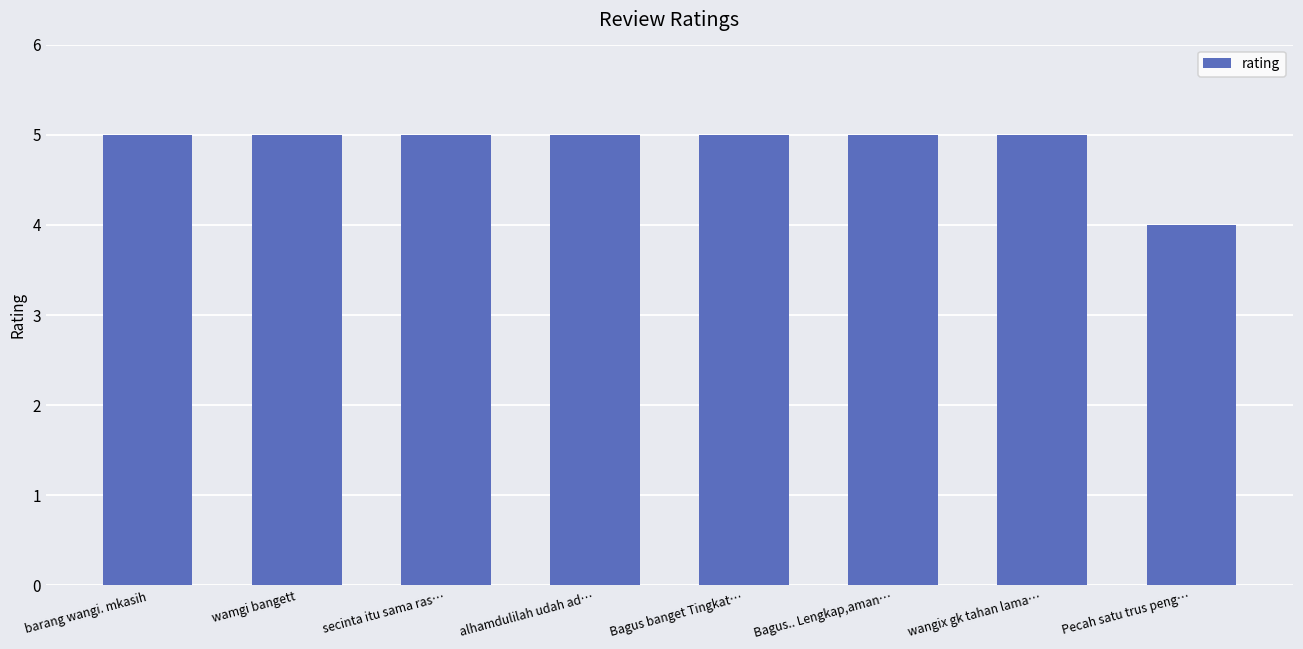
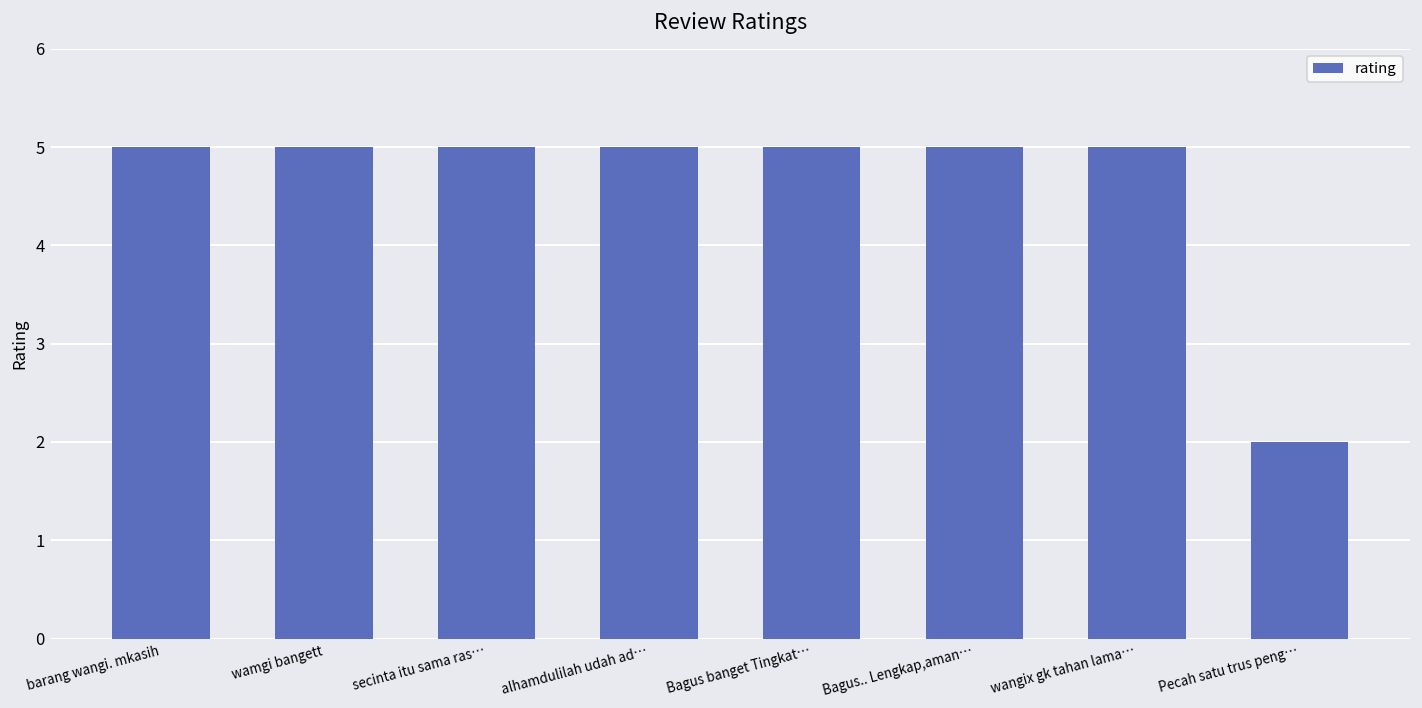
  {
    "barang wangi. mkasih": 5,
    "wamgi bangett": 5,
    "secinta itu sama ras…": 5,
    "alhamdulilah udah ad…": 5,
    "Bagus banget Tingkat…": 5,
    "Bagus.. Lengkap,aman…": 5,
    "wangix gk tahan lama…": 5,
-   "Pecah satu trus peng…": 4
+   "Pecah satu trus peng…": 2
  }
